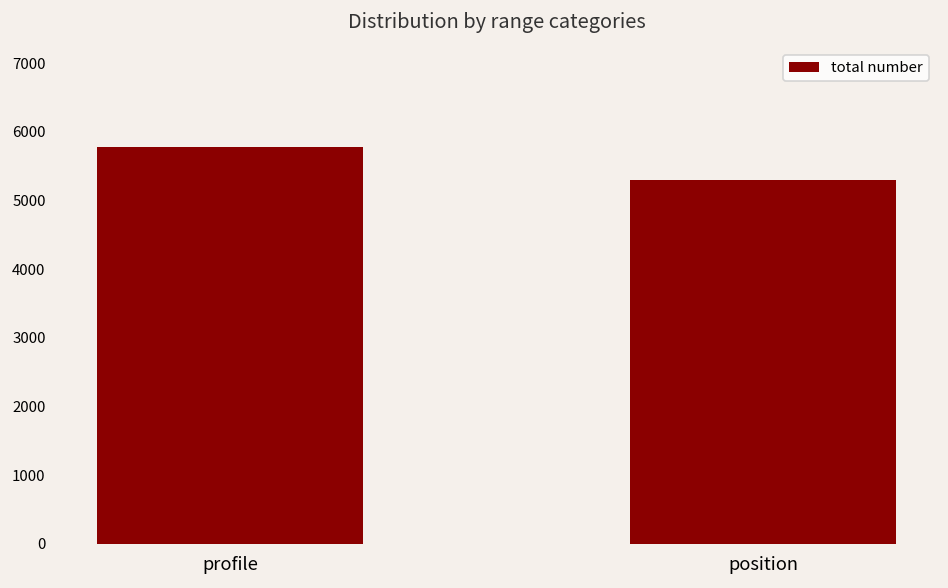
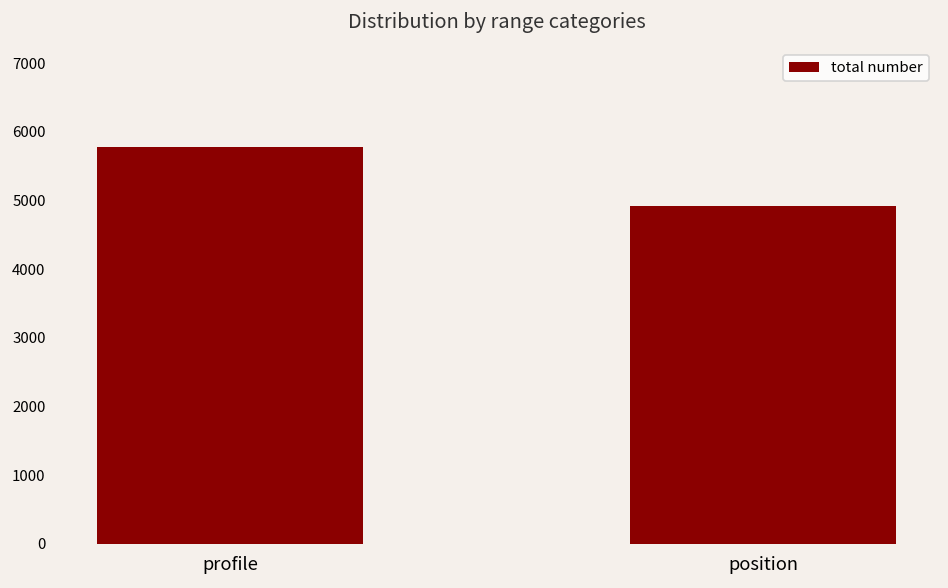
  {
    "profile": 5800,
-   "position": 5300
+   "position": 4900
  }
